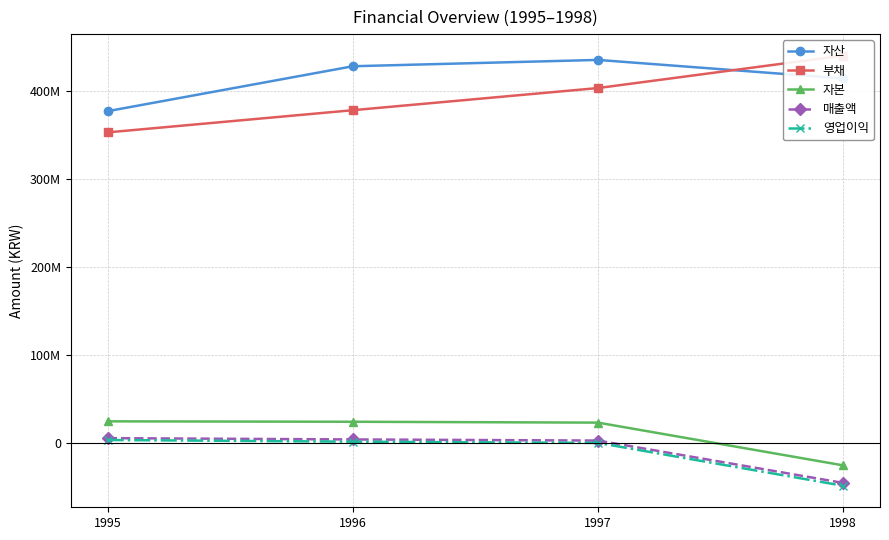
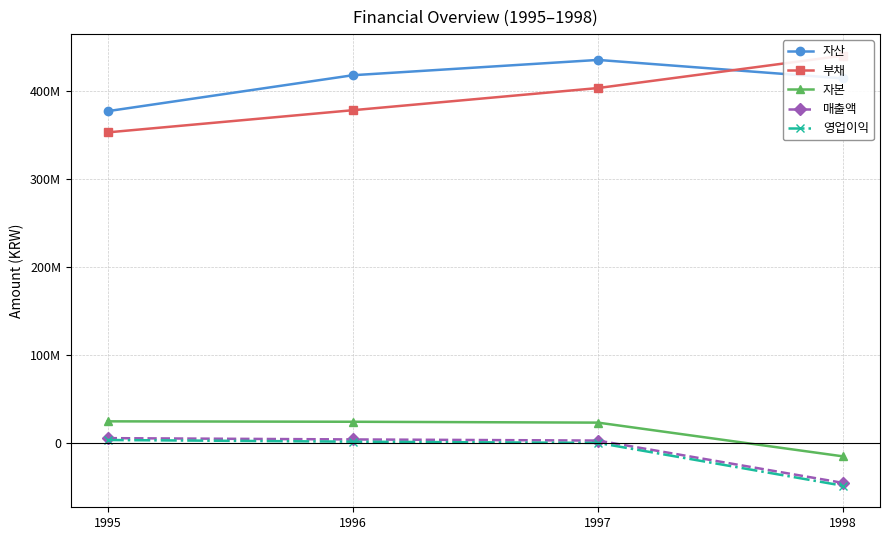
  {
    "자산": {
      "1995": 380000000,
-     "1996": 430000000,
+     "1996": 420000000,
      "1997": 440000000
    },
    "부채": {
      "1995": 350000000,
      "1996": 380000000,
      "1997": 400000000
    },
    "자본": {
      "1995": 20000000,
      "1996": 20000000,
      "1997": 20000000,
-     "1998": -30000000
+     "1998": -20000000
    },
    "매출액": {
      "1998": -50000000
    },
    "영업이익": {
      "1998": -50000000
    }
  }
